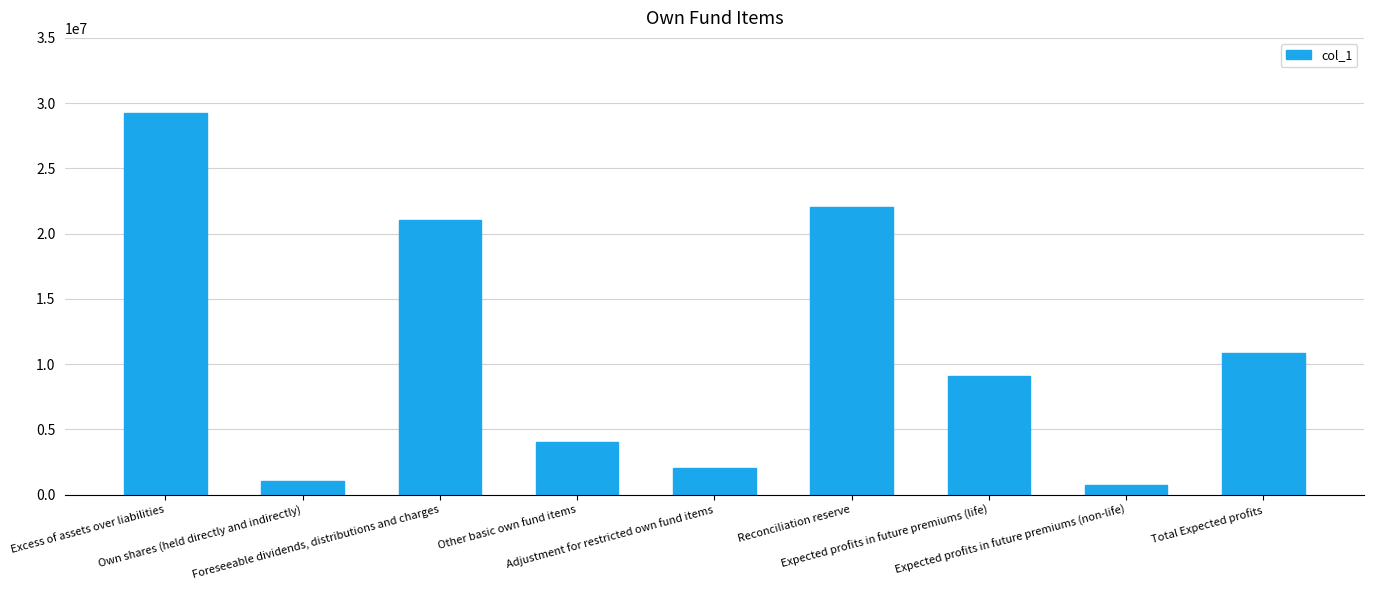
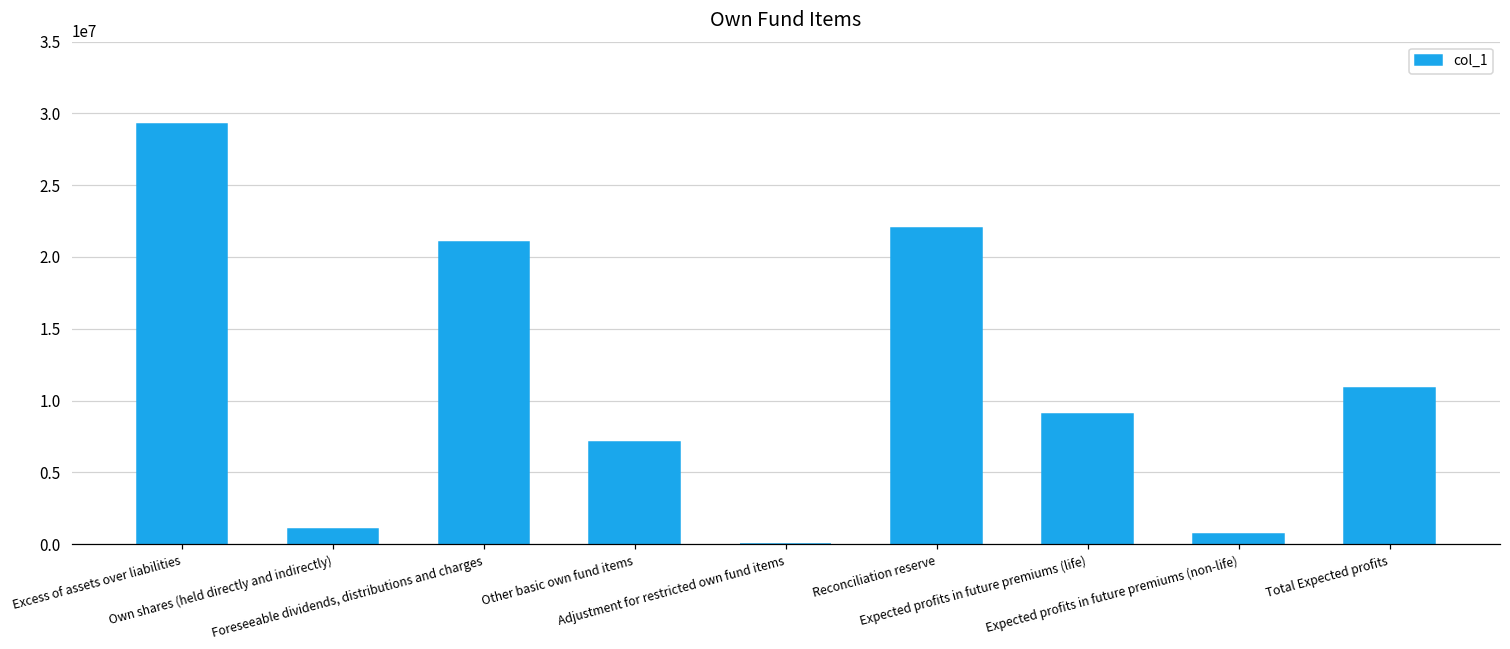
  {
    "Excess of assets over liabilities": 29300000,
    "Own shares (held directly and indirectly)": 1000000,
    "Foreseeable dividends, distributions and charges": 21000000,
-   "Other basic own fund items": 4000000,
-   "Adjustment for restricted own fund items": 2000000,
+   "Other basic own fund items": 7100000,
+   "Adjustment for restricted own fund items": 0,
    "Reconciliation reserve": 22000000,
    "Expected profits in future premiums (life)": 9100000,
    "Expected profits in future premiums (non-life)": 700000,
    "Total Expected profits": 10900000
  }
